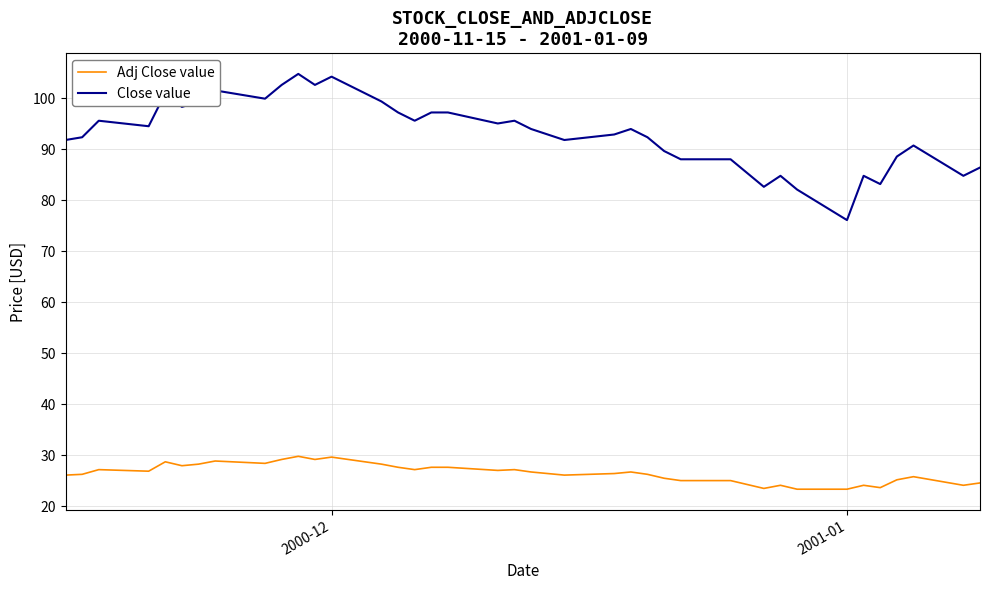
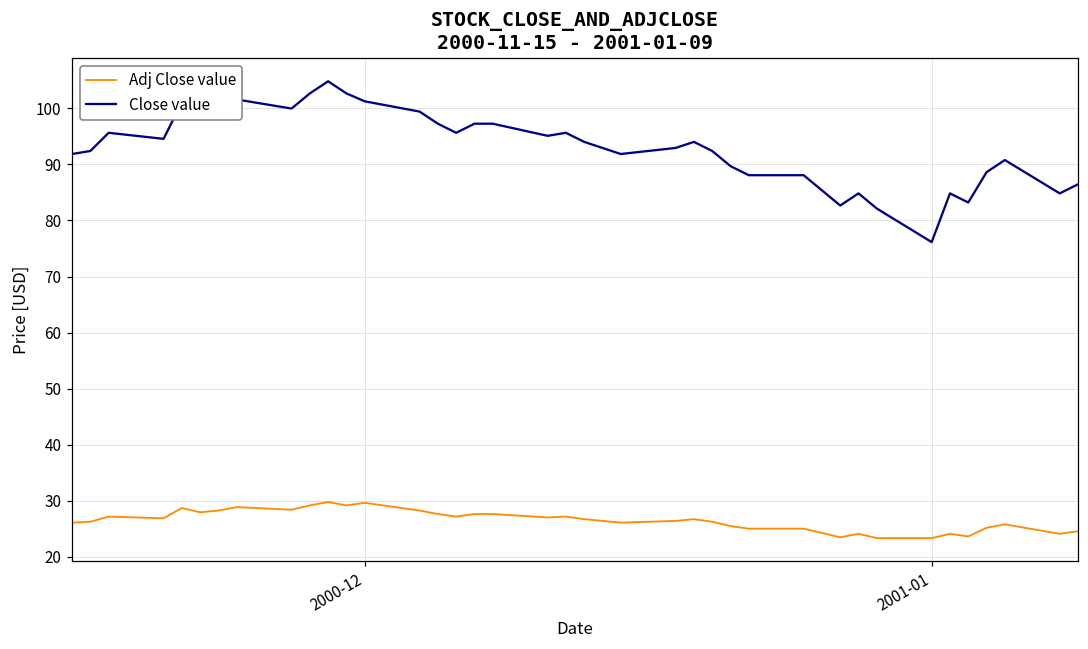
  {
    "Adj Close value": {
      "2000-12": 30,
      "2001-01": 23
    },
    "Close value": {
-     "2000-12": 104,
+     "2000-12": 101,
      "2001-01": 76
    }
  }
